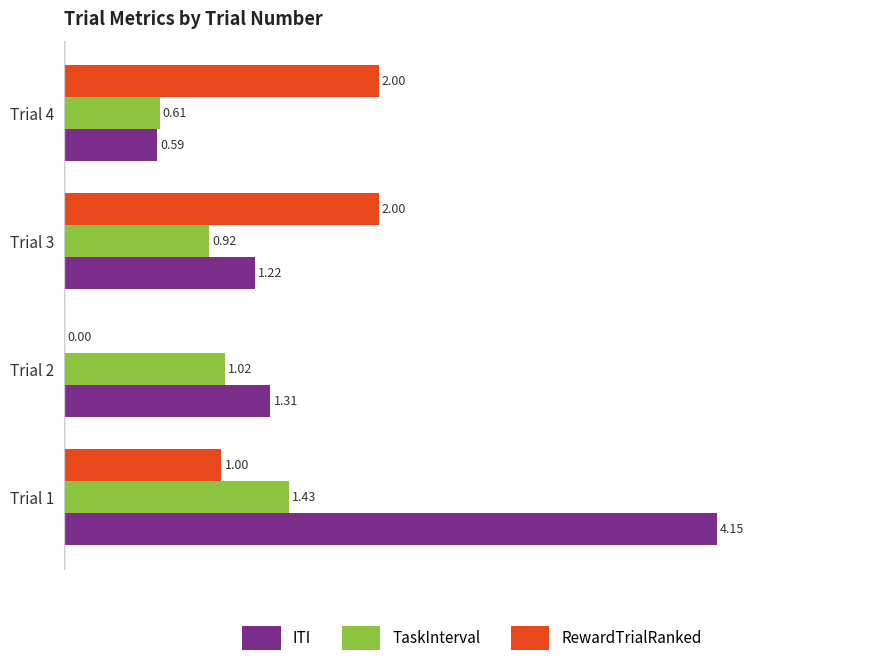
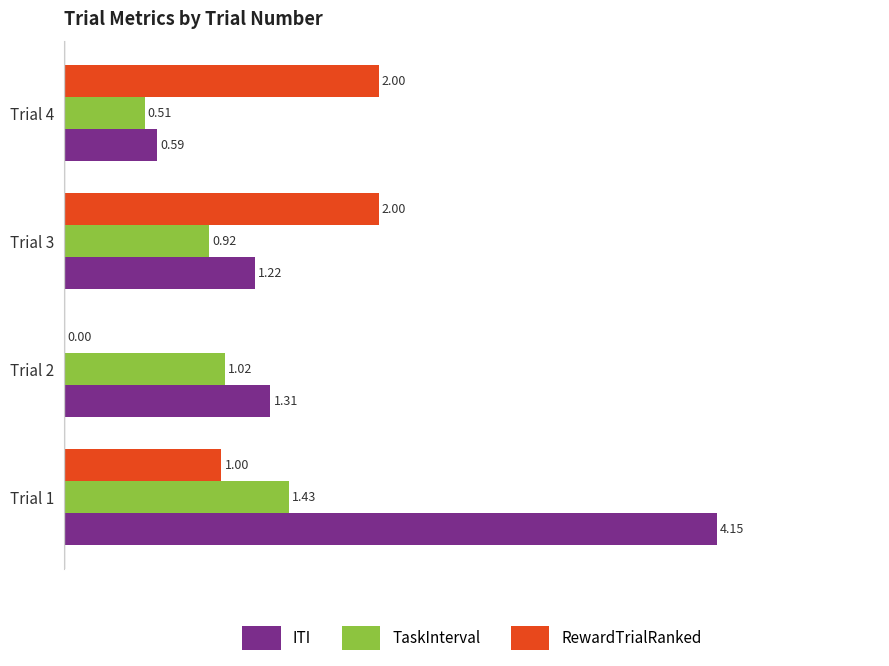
  {
    "ITI": {
      "Trial 4": 0.59,
      "Trial 3": 1.22,
      "Trial 2": 1.31,
      "Trial 1": 4.15
    },
    "TaskInterval": {
-     "Trial 4": 0.61,
+     "Trial 4": 0.51,
      "Trial 3": 0.92,
      "Trial 2": 1.02,
      "Trial 1": 1.43
    },
    "RewardTrialRanked": {
      "Trial 4": 2.00,
      "Trial 3": 2.00,
      "Trial 2": 0.00,
      "Trial 1": 1.00
    }
  }
